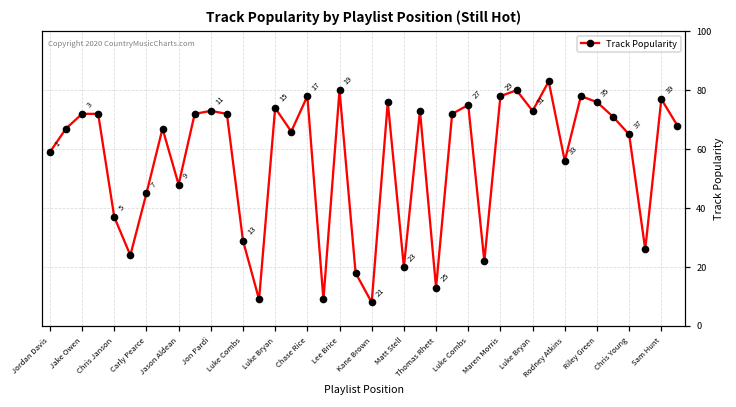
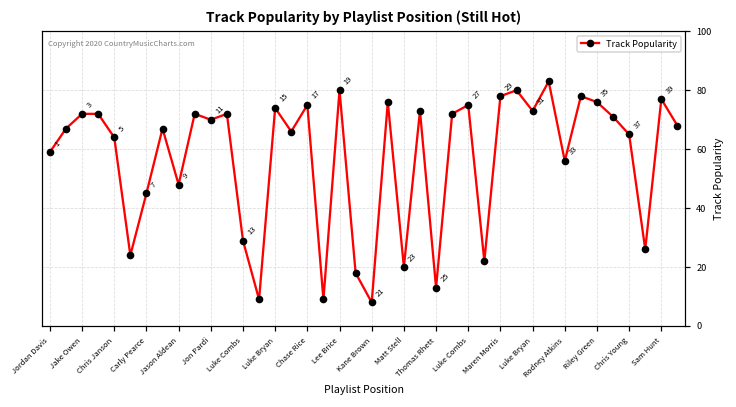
  {
-   "Chris Janson": 37,
-   "Jon Pardi": 73,
-   "Chase Rice": 78,
+   "Chris Janson": 64,
+   "Jon Pardi": 70,
+   "Chase Rice": 75,
    "Maren Morris": 78
  }
